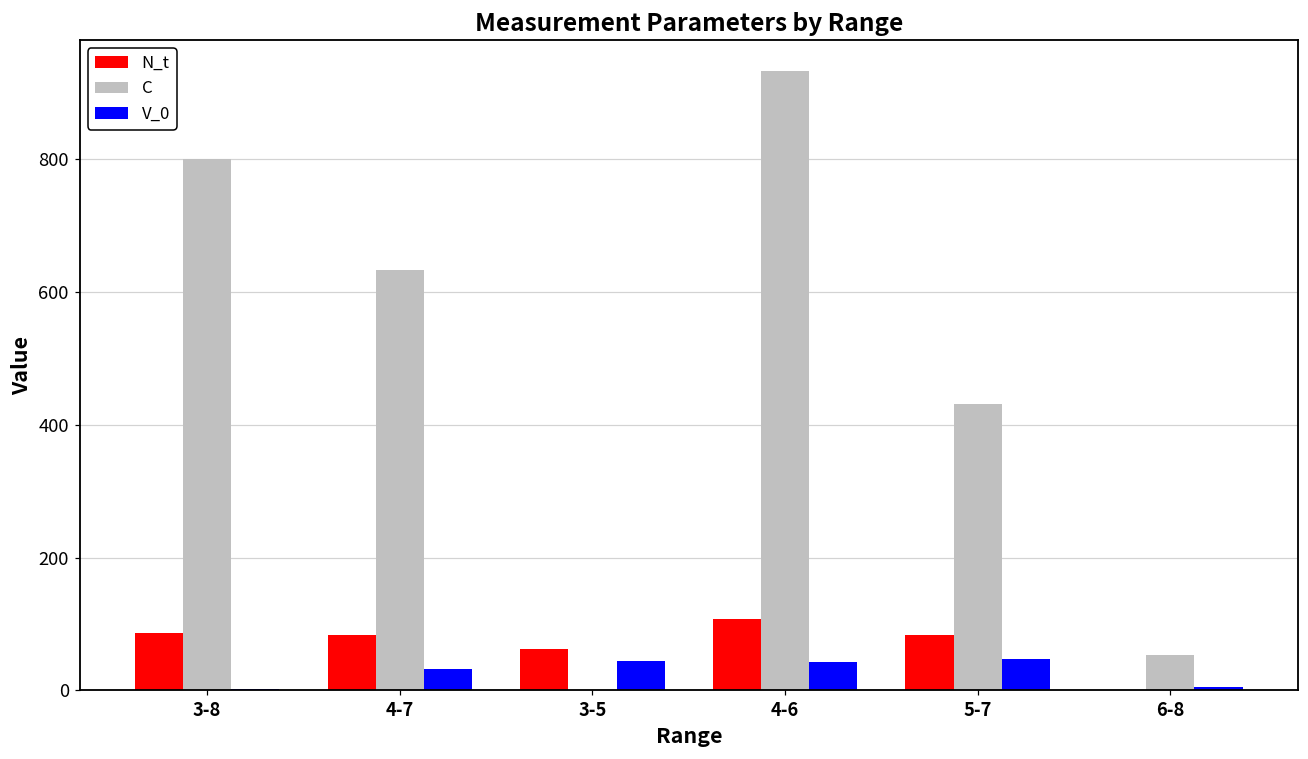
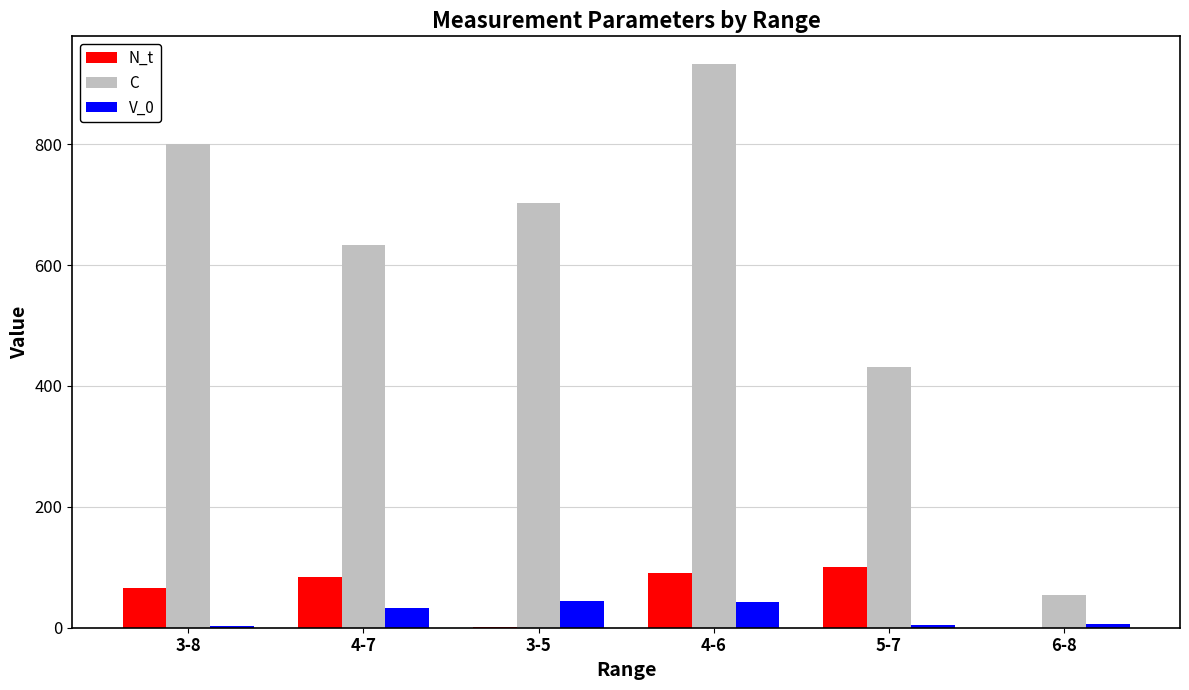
  {
    "N_t": {
-     "3-8": 90,
+     "3-8": 70,
      "4-7": 80,
-     "3-5": 60,
-     "4-6": 110,
-     "5-7": 80,
+     "3-5": 0,
+     "4-6": 90,
+     "5-7": 100,
      "6-8": 0
    },
    "C": {
      "3-8": 800,
      "4-7": 630,
-     "3-5": 0,
+     "3-5": 700,
      "4-6": 930,
      "5-7": 430,
      "6-8": 50
    },
    "V_0": {
      "4-7": 30,
      "3-5": 50,
      "4-6": 40,
-     "5-7": 50,
+     "5-7": 10,
      "6-8": 10
    }
  }
